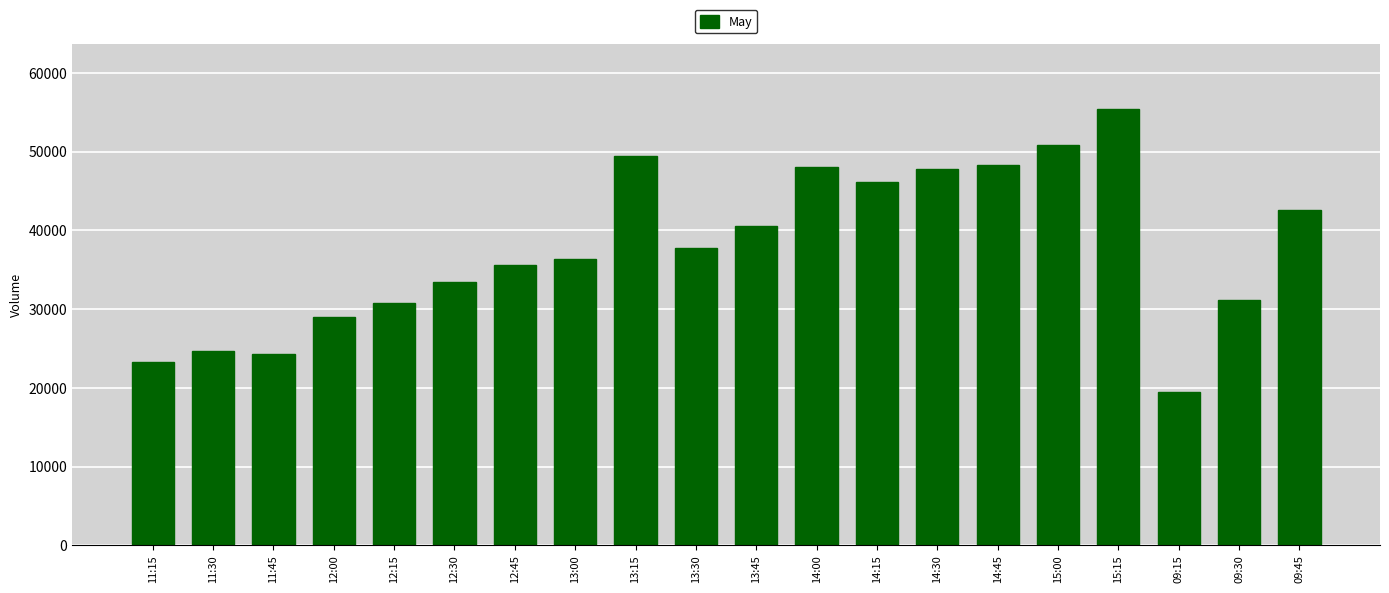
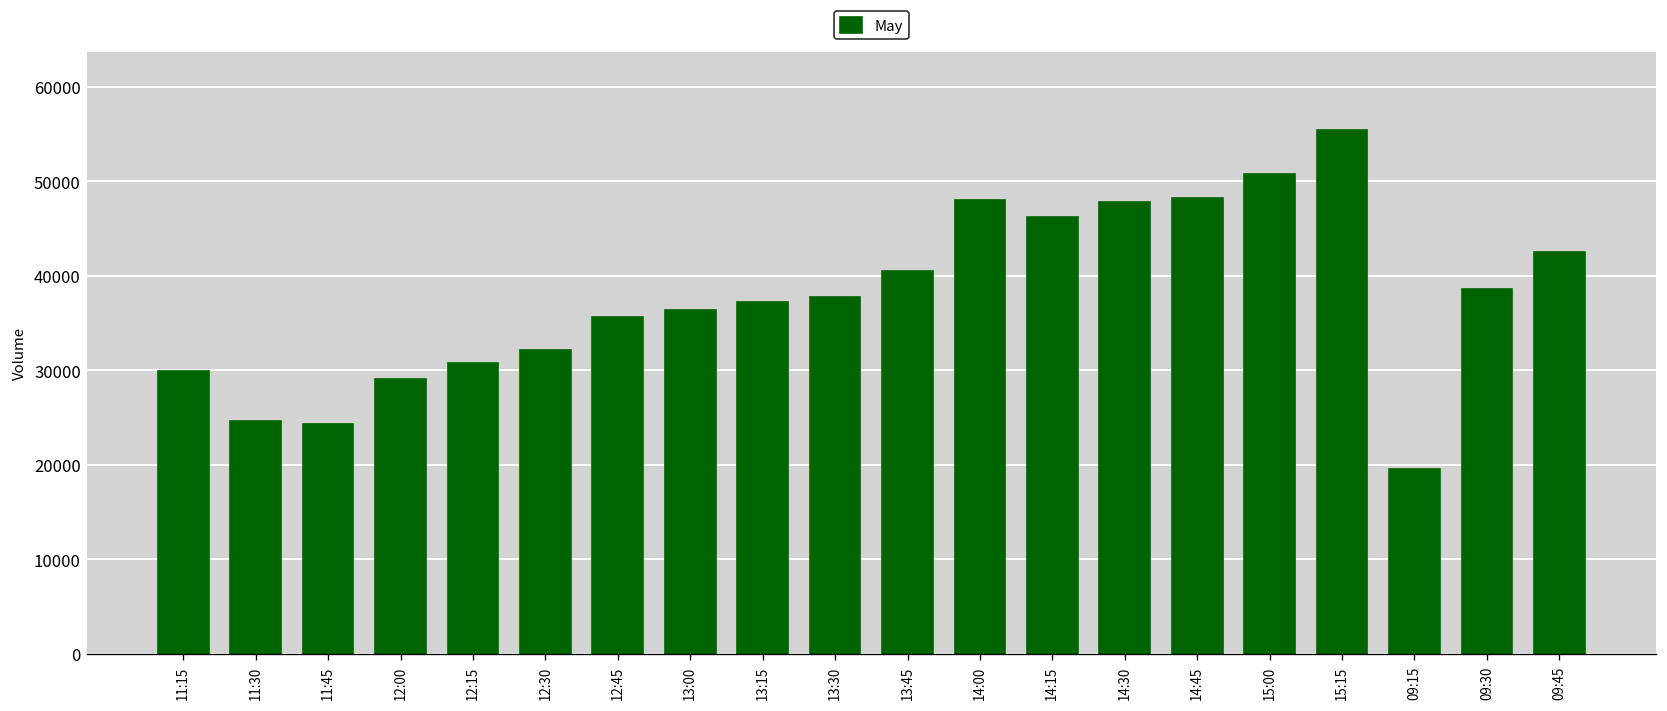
  {
-   "11:15": 23000,
+   "11:15": 30000,
    "11:30": 25000,
    "11:45": 24000,
    "12:00": 29000,
    "12:15": 31000,
-   "12:30": 33000,
+   "12:30": 32000,
    "12:45": 36000,
    "13:00": 36000,
-   "13:15": 49000,
+   "13:15": 37000,
    "13:30": 38000,
    "13:45": 41000,
    "14:00": 48000,
    "14:15": 46000,
    "14:30": 48000,
    "14:45": 48000,
    "15:00": 51000,
    "15:15": 55000,
    "09:15": 20000,
-   "09:30": 31000,
+   "09:30": 39000,
    "09:45": 43000
  }
